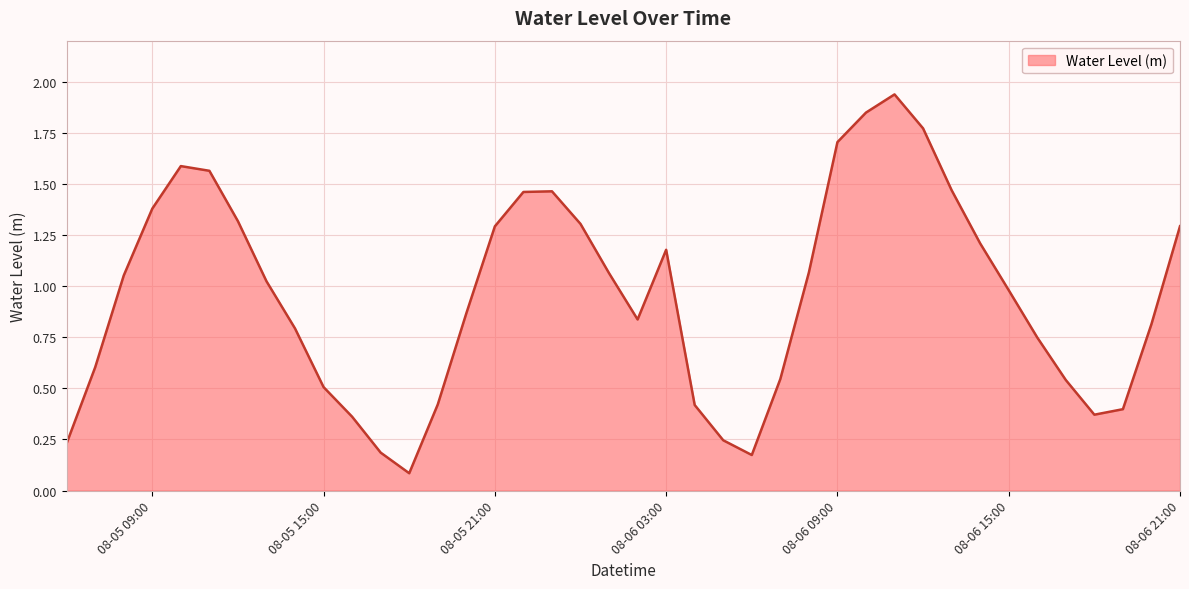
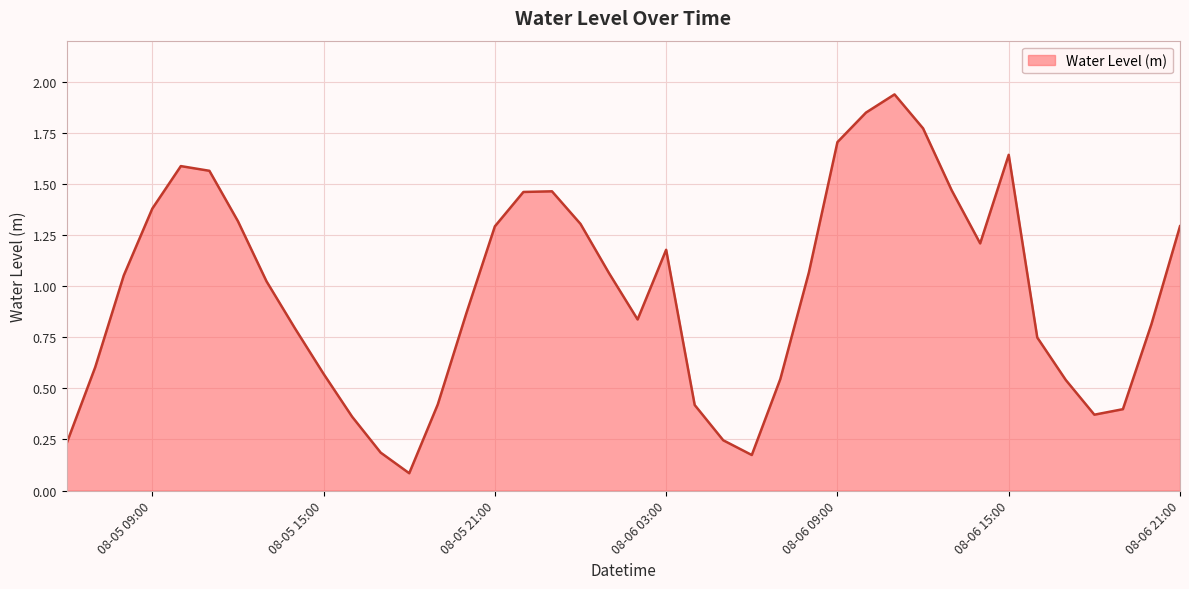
  {
    "08-05 09:00": 1.38,
-   "08-05 15:00": 0.51,
+   "08-05 15:00": 0.57,
    "08-05 21:00": 1.29,
    "08-06 03:00": 1.18,
    "08-06 09:00": 1.70,
-   "08-06 15:00": 0.98,
+   "08-06 15:00": 1.64,
    "08-06 21:00": 1.29
  }
